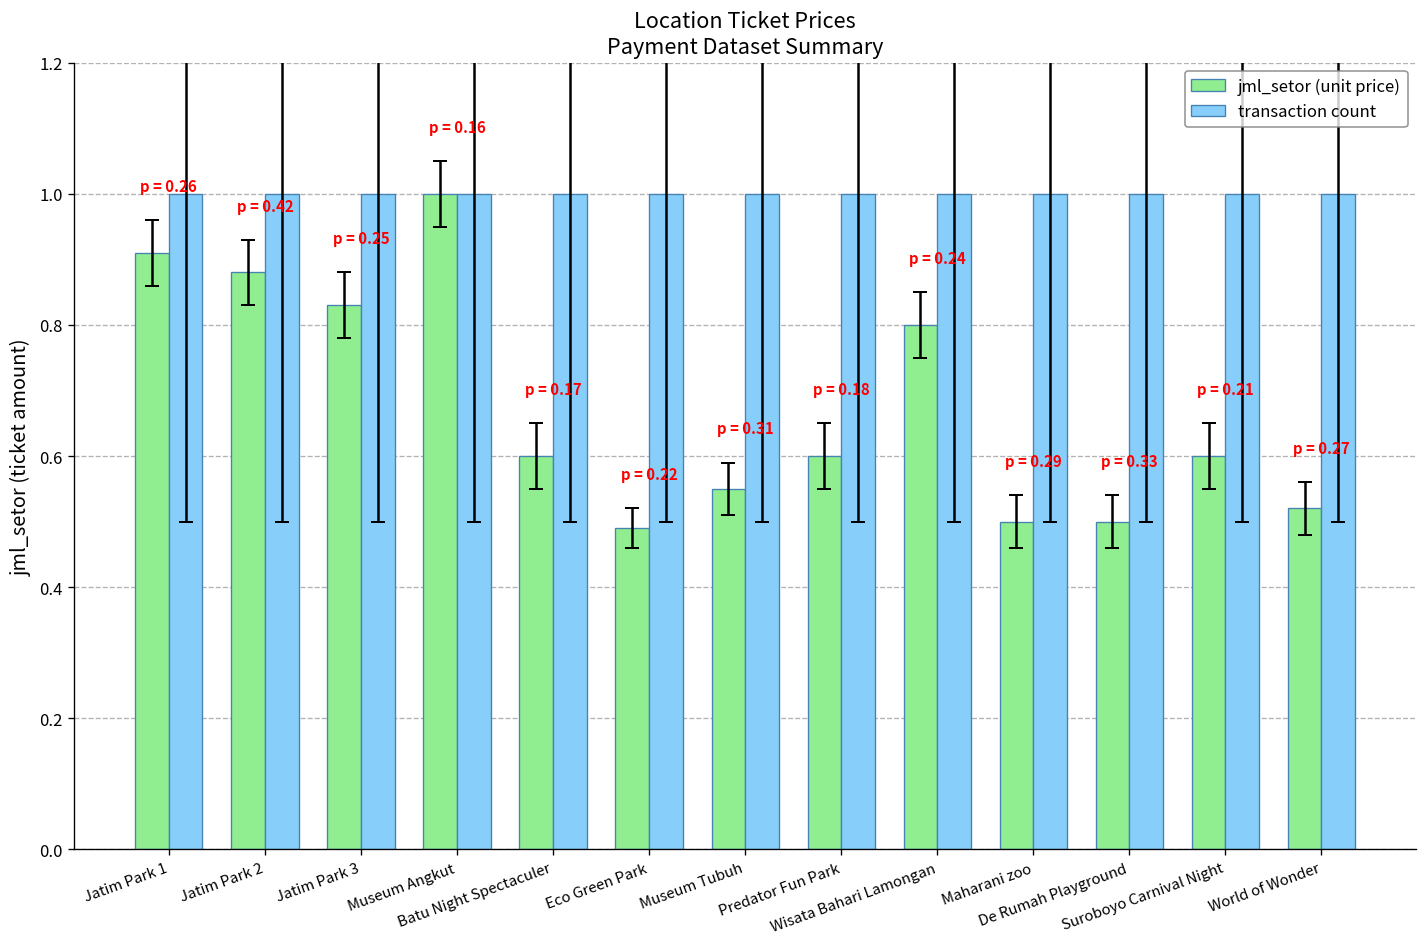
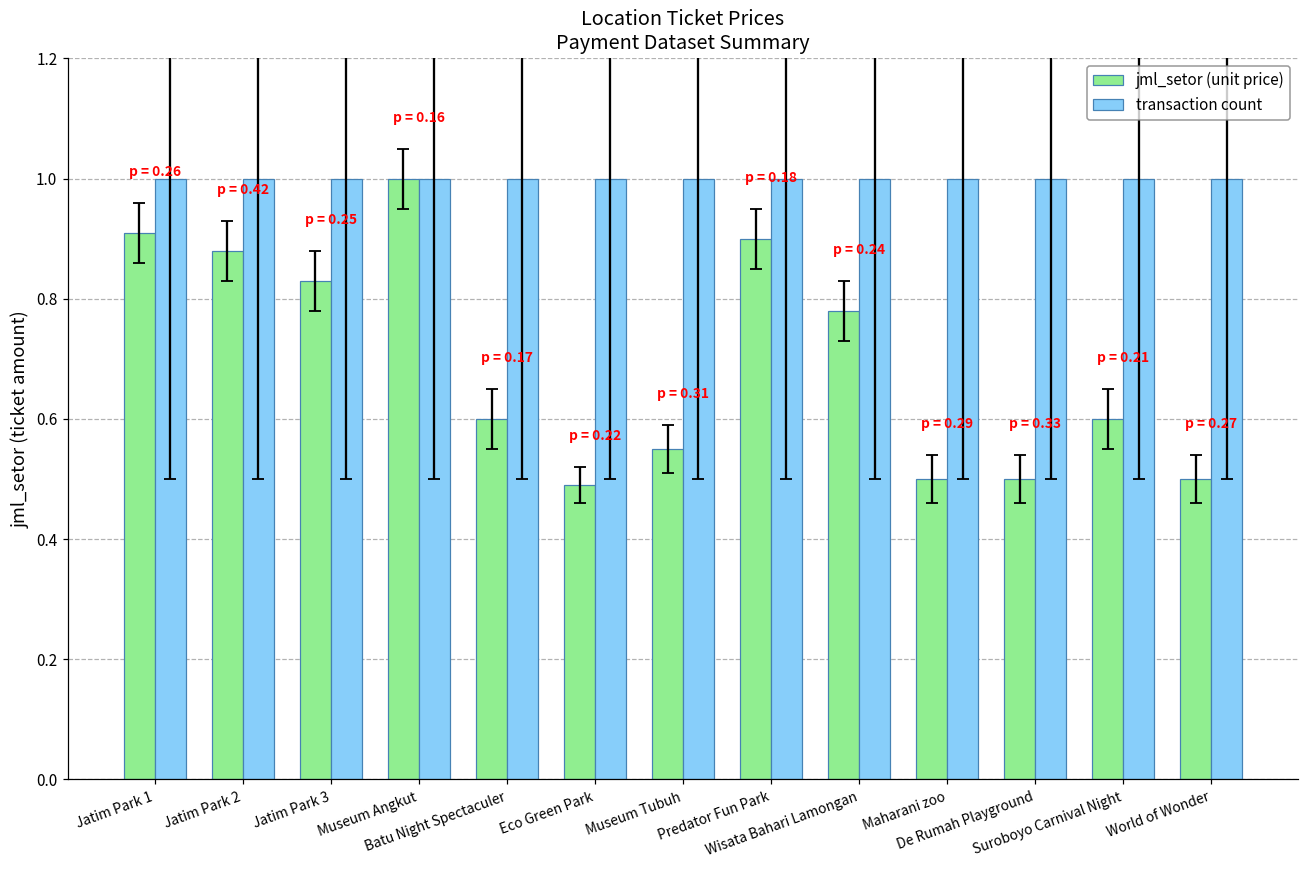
  {
    "jml_setor (unit price)": {
      "Jatim Park 1": 0.91,
      "Jatim Park 2": 0.88,
      "Jatim Park 3": 0.83,
      "Museum Angkut": 1.00,
      "Batu Night Spectaculer": 0.60,
      "Eco Green Park": 0.49,
      "Museum Tubuh": 0.55,
-     "Predator Fun Park": 0.60,
-     "Wisata Bahari Lamongan": 0.80,
+     "Predator Fun Park": 0.90,
+     "Wisata Bahari Lamongan": 0.78,
      "Maharani zoo": 0.50,
      "De Rumah Playground": 0.50,
      "Suroboyo Carnival Night": 0.60,
-     "World of Wonder": 0.52
+     "World of Wonder": 0.50
    },
    "transaction count": {
      "Jatim Park 3": 1.00,
      "Museum Angkut": 1.00,
      "Batu Night Spectaculer": 1.00,
      "World of Wonder": 1.00
    }
  }
